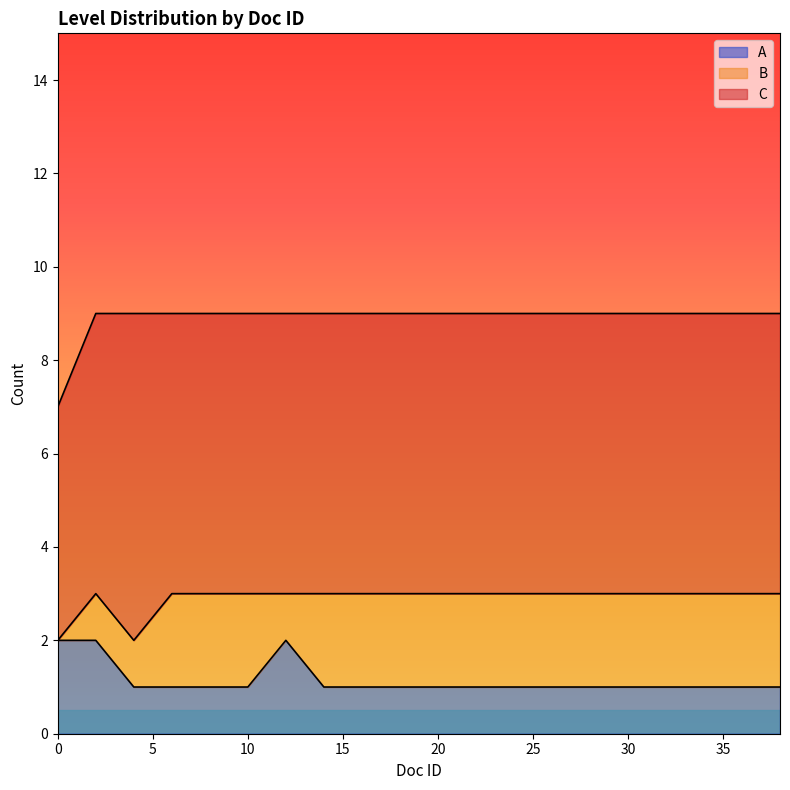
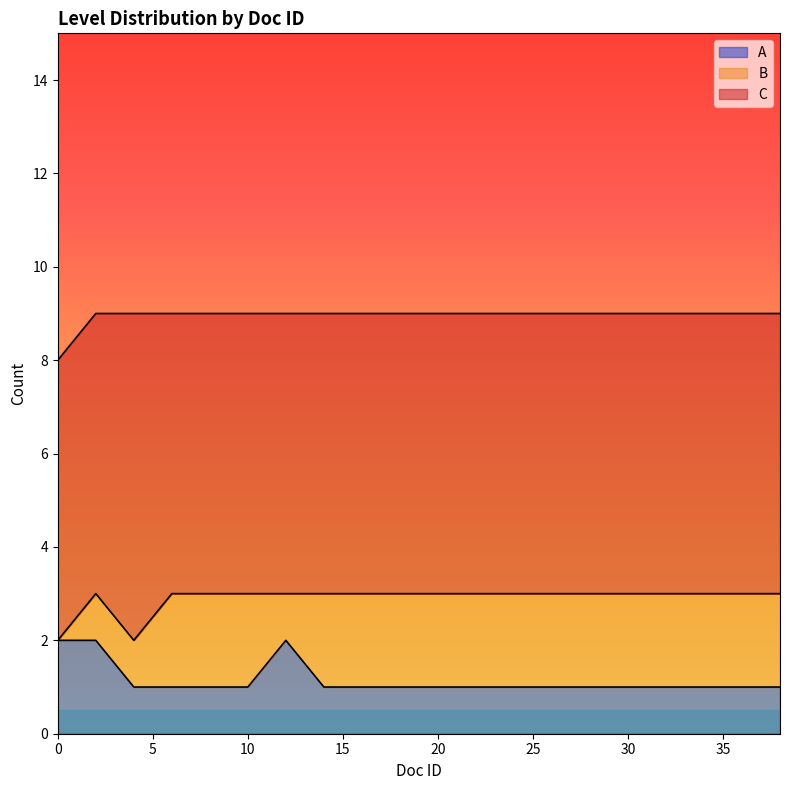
  {
    "A": {
      "10": 1,
      "20": 1,
      "30": 1
    },
    "B": {
      "10": 2,
      "20": 2,
      "30": 2
    },
    "C": {
-     "0": 5,
+     "0": 6,
      "10": 6,
      "20": 6,
      "30": 6
    }
  }
